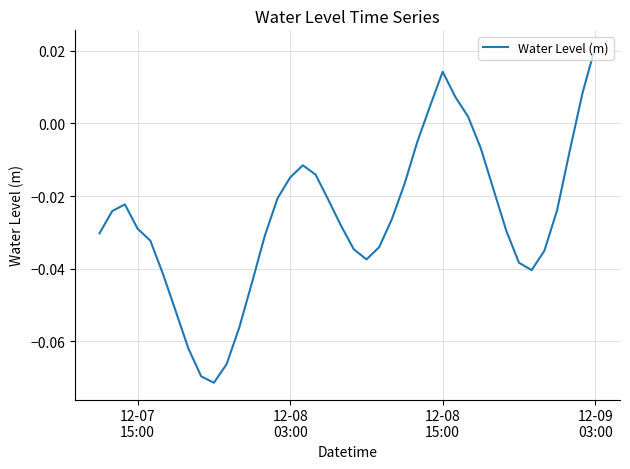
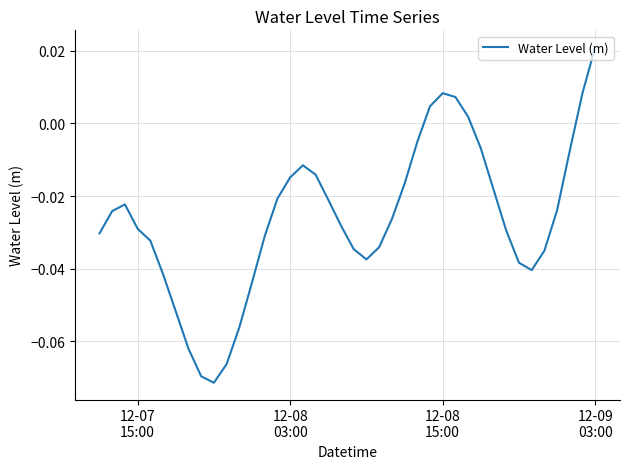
  {
    "12-07 15:00": -0.029,
    "12-08 03:00": -0.015,
-   "12-08 15:00": 0.014
+   "12-08 15:00": 0.008
  }
